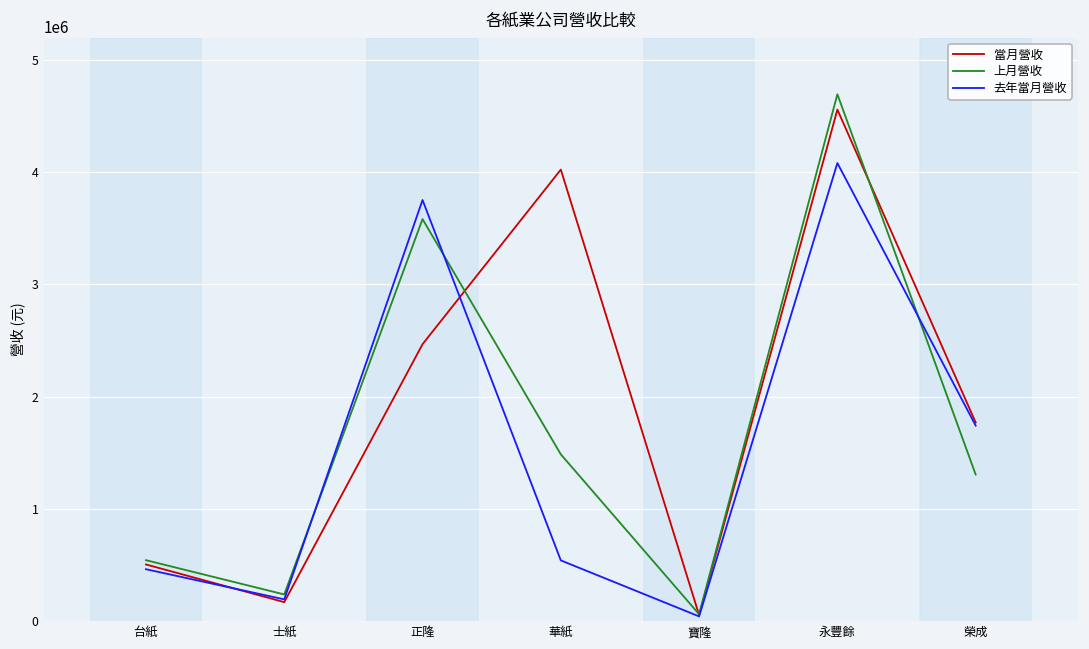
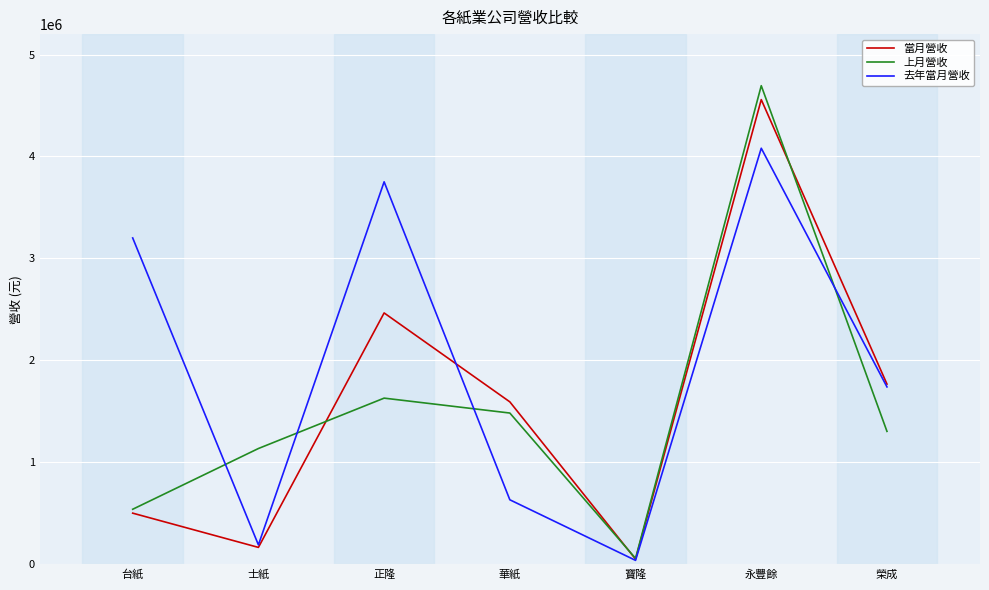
  {
    "當月營收": {
      "台紙": 500000,
      "正隆": 2470000,
-     "華紙": 4020000,
+     "華紙": 1590000,
      "永豐餘": 4560000,
      "榮成": 1770000
    },
    "上月營收": {
      "台紙": 540000,
-     "士紙": 240000,
-     "正隆": 3580000,
+     "士紙": 1140000,
+     "正隆": 1630000,
      "華紙": 1480000,
      "永豐餘": 4690000,
      "榮成": 1300000
    },
    "去年當月營收": {
-     "台紙": 460000,
+     "台紙": 3200000,
      "正隆": 3750000,
-     "華紙": 540000,
+     "華紙": 630000,
      "永豐餘": 4080000,
      "榮成": 1740000
    }
  }
